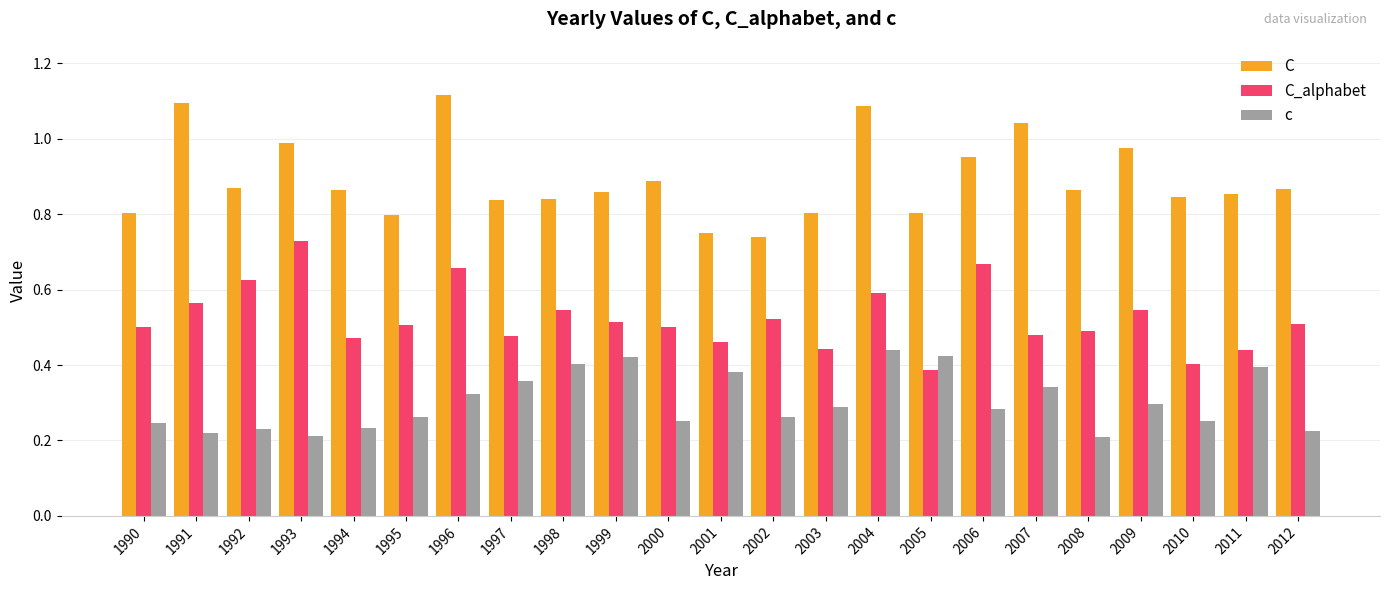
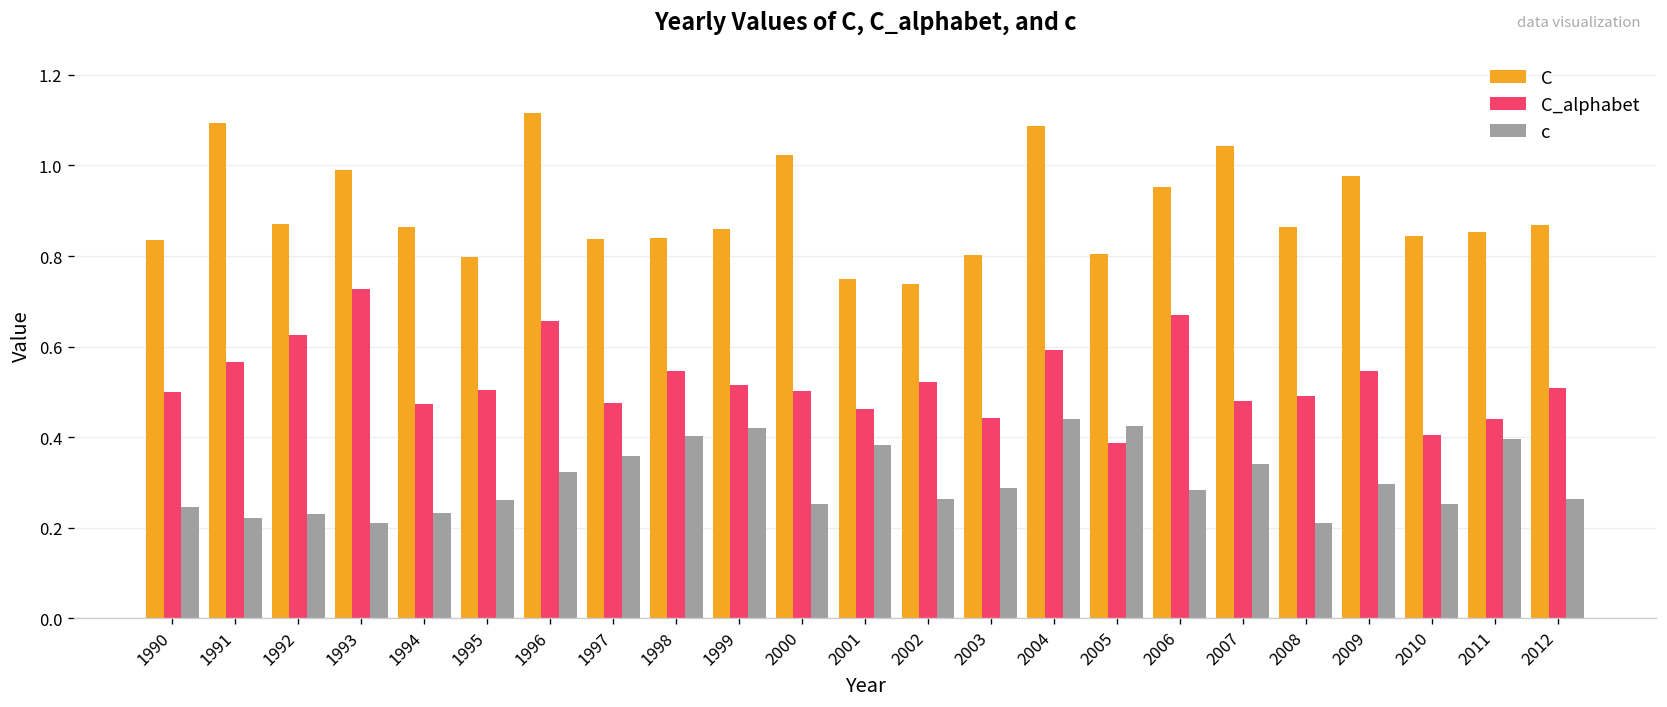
  {
    "C": {
-     "1990": 0.80,
+     "1990": 0.84,
      "1991": 1.09,
      "1992": 0.87,
      "1993": 0.99,
      "1994": 0.87,
      "1995": 0.80,
      "1996": 1.12,
      "1997": 0.84,
      "1998": 0.84,
      "1999": 0.86,
-     "2000": 0.89,
+     "2000": 1.02,
      "2001": 0.75,
      "2002": 0.74,
      "2003": 0.80,
      "2004": 1.09,
      "2005": 0.80,
      "2006": 0.95,
      "2007": 1.04,
      "2008": 0.86,
      "2009": 0.98,
      "2010": 0.85,
      "2011": 0.85,
      "2012": 0.87
    },
    "C_alphabet": {
      "1990": 0.50,
      "1991": 0.57,
      "1992": 0.63,
      "1993": 0.73,
      "1994": 0.47,
      "1995": 0.51,
      "1996": 0.66,
      "1997": 0.48,
      "1998": 0.55,
      "1999": 0.51,
      "2000": 0.50,
      "2001": 0.46,
      "2002": 0.52,
      "2003": 0.44,
      "2004": 0.59,
      "2005": 0.39,
      "2006": 0.67,
      "2007": 0.48,
      "2008": 0.49,
      "2009": 0.55,
      "2010": 0.40,
      "2011": 0.44,
      "2012": 0.51
    },
    "c": {
      "1990": 0.25,
      "1991": 0.22,
      "1992": 0.23,
      "1993": 0.21,
      "1994": 0.23,
      "1995": 0.26,
      "1996": 0.32,
      "1997": 0.36,
      "1998": 0.40,
      "1999": 0.42,
      "2000": 0.25,
      "2001": 0.38,
      "2002": 0.26,
      "2003": 0.29,
      "2004": 0.44,
      "2005": 0.42,
      "2006": 0.28,
      "2007": 0.34,
      "2008": 0.21,
      "2009": 0.30,
      "2010": 0.25,
      "2011": 0.40,
-     "2012": 0.23
+     "2012": 0.26
    }
  }
